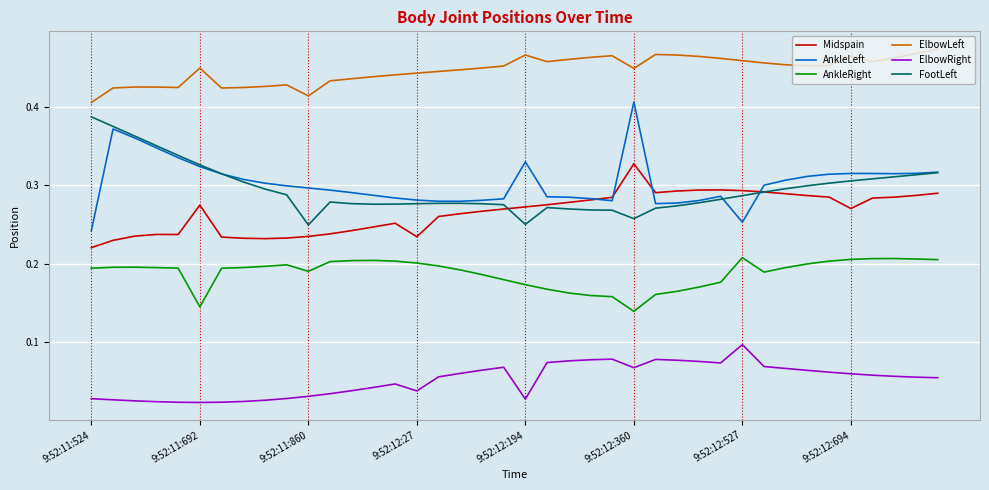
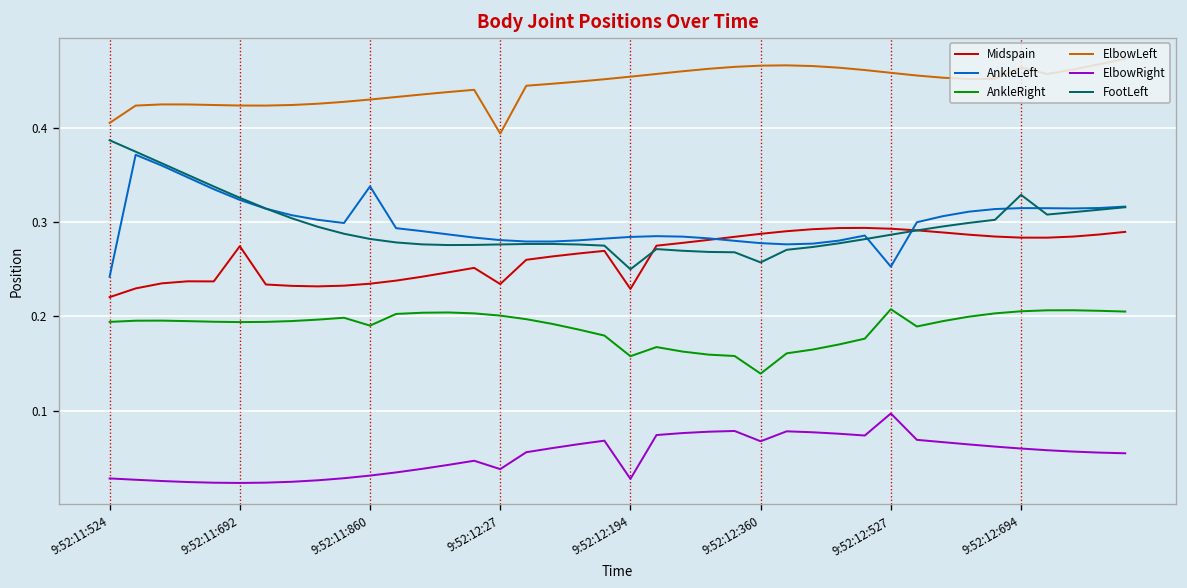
  {
    "Midspain": {
      "9:52:11:524": 0.22,
      "9:52:11:692": 0.27,
      "9:52:11:860": 0.23,
      "9:52:12:27": 0.23,
-     "9:52:12:194": 0.27,
-     "9:52:12:360": 0.33,
+     "9:52:12:194": 0.23,
+     "9:52:12:360": 0.29,
      "9:52:12:527": 0.29,
-     "9:52:12:694": 0.27
+     "9:52:12:694": 0.28
    },
    "AnkleLeft": {
      "9:52:11:524": 0.24,
-     "9:52:11:860": 0.30,
+     "9:52:11:860": 0.34,
      "9:52:12:27": 0.28,
-     "9:52:12:194": 0.33,
-     "9:52:12:360": 0.41,
+     "9:52:12:194": 0.28,
+     "9:52:12:360": 0.28,
      "9:52:12:527": 0.25,
      "9:52:12:694": 0.32
    },
    "AnkleRight": {
      "9:52:11:524": 0.19,
-     "9:52:11:692": 0.14,
+     "9:52:11:692": 0.19,
      "9:52:11:860": 0.19,
      "9:52:12:27": 0.20,
-     "9:52:12:194": 0.17,
+     "9:52:12:194": 0.16,
      "9:52:12:360": 0.14,
      "9:52:12:527": 0.21,
      "9:52:12:694": 0.21
    },
    "ElbowLeft": {
      "9:52:11:524": 0.41,
-     "9:52:11:692": 0.45,
-     "9:52:11:860": 0.41,
-     "9:52:12:27": 0.44,
-     "9:52:12:194": 0.47,
-     "9:52:12:360": 0.45,
+     "9:52:11:692": 0.42,
+     "9:52:11:860": 0.43,
+     "9:52:12:27": 0.39,
+     "9:52:12:194": 0.45,
+     "9:52:12:360": 0.47,
      "9:52:12:527": 0.46
    },
    "ElbowRight": {
      "9:52:11:524": 0.03,
      "9:52:11:692": 0.02,
      "9:52:11:860": 0.03,
      "9:52:12:27": 0.04,
      "9:52:12:194": 0.03,
      "9:52:12:360": 0.07,
      "9:52:12:527": 0.10,
      "9:52:12:694": 0.06
    },
    "FootLeft": {
      "9:52:11:524": 0.39,
-     "9:52:11:860": 0.25,
+     "9:52:11:860": 0.28,
      "9:52:12:27": 0.28,
      "9:52:12:194": 0.25,
      "9:52:12:360": 0.26,
      "9:52:12:527": 0.29,
-     "9:52:12:694": 0.31
+     "9:52:12:694": 0.33
    }
  }
